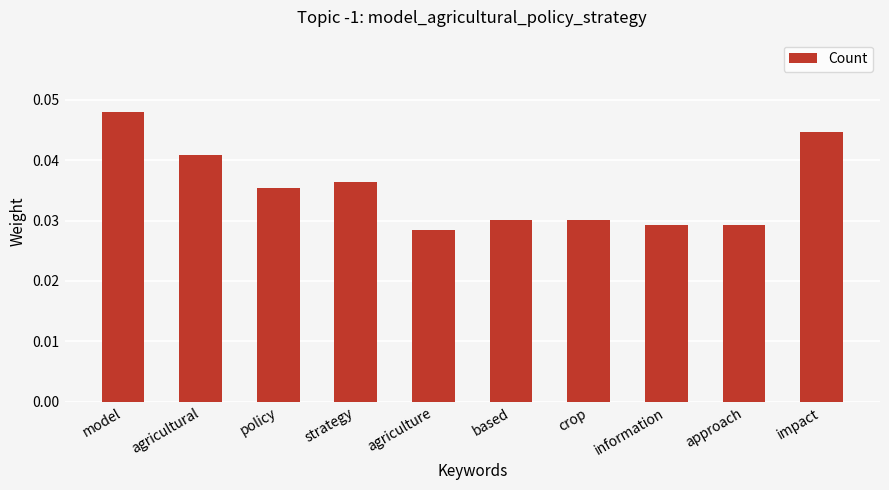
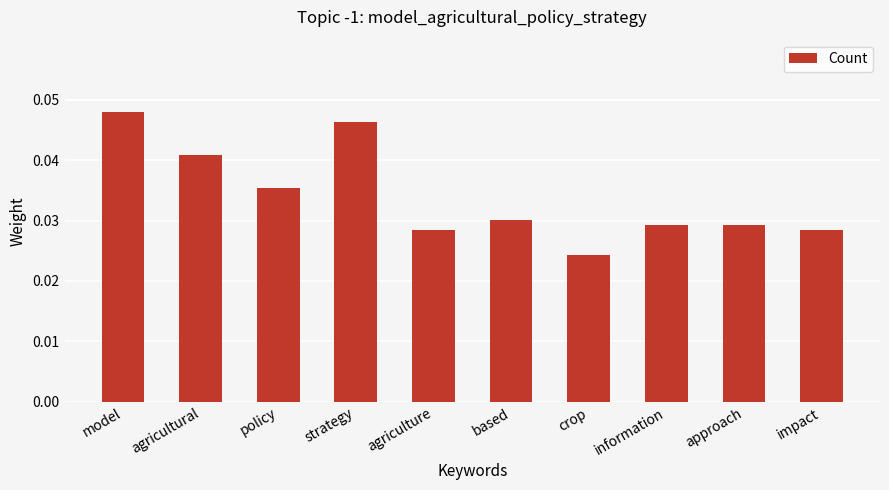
  {
    "model": 0.048,
    "agricultural": 0.041,
    "policy": 0.035,
-   "strategy": 0.036,
+   "strategy": 0.046,
    "agriculture": 0.028,
    "based": 0.030,
-   "crop": 0.030,
+   "crop": 0.024,
    "information": 0.029,
    "approach": 0.029,
-   "impact": 0.045
+   "impact": 0.028
  }
